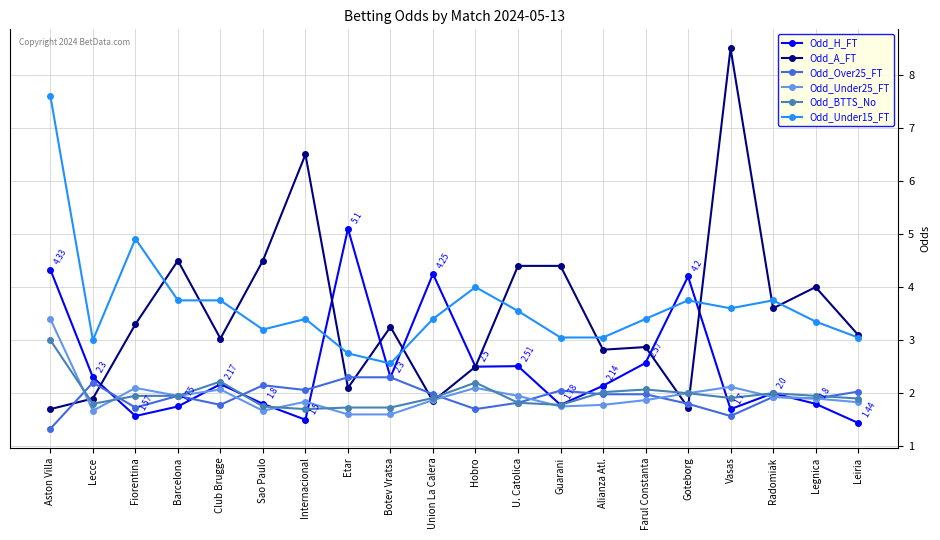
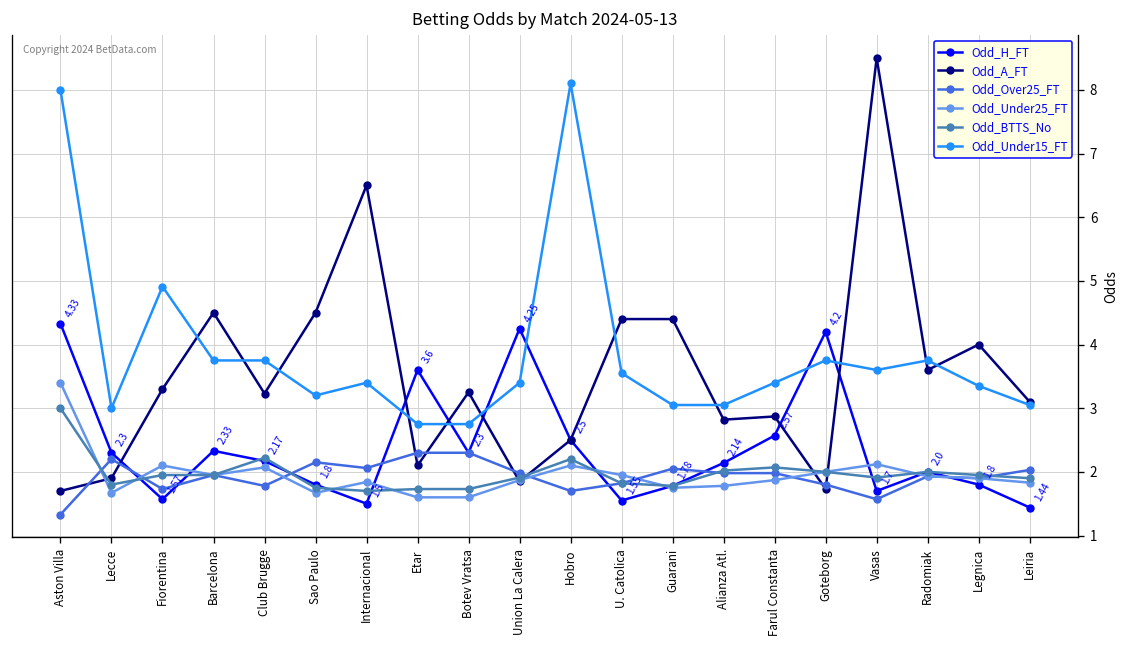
  {
    "Odd_H_FT": {
      "Aston Villa": 4.33,
      "Lecce": 2.3,
      "Fiorentina": 1.57,
-     "Barcelona": 1.75,
+     "Barcelona": 2.33,
      "Club Brugge": 2.17,
      "Sao Paulo": 1.8,
      "Internacional": 1.5,
-     "Etar": 5.1,
+     "Etar": 3.6,
      "Union La Calera": 4.25,
-     "U. Catolica": 2.51,
+     "U. Catolica": 1.55,
      "Alianza Atl.": 2.14,
      "Farul Constanta": 2.57,
      "Goteborg": 4.2,
      "Vasas": 1.7,
      "Legnica": 1.8,
      "Leiria": 1.44
    },
    "Odd_A_FT": {
      "Aston Villa": 1.7,
      "Lecce": 1.9,
      "Fiorentina": 3.3,
      "Barcelona": 4.5,
-     "Club Brugge": 3.0,
+     "Club Brugge": 3.2,
      "Sao Paulo": 4.5,
      "Internacional": 6.5,
      "Etar": 2.1,
      "Botev Vratsa": 3.3,
      "U. Catolica": 4.4,
      "Guarani": 4.4,
      "Alianza Atl.": 2.8,
      "Goteborg": 1.7,
      "Vasas": 8.5,
      "Radomiak": 3.6,
      "Legnica": 4.0,
      "Leiria": 3.1
    },
    "Odd_Under15_FT": {
-     "Aston Villa": 7.6,
+     "Aston Villa": 8.0,
      "Lecce": 3.0,
      "Fiorentina": 4.9,
      "Barcelona": 3.8,
      "Club Brugge": 3.8,
      "Sao Paulo": 3.2,
      "Internacional": 3.4,
      "Etar": 2.8,
-     "Botev Vratsa": 2.6,
+     "Botev Vratsa": 2.8,
      "Union La Calera": 3.4,
-     "Hobro": 4.0,
+     "Hobro": 8.1,
      "U. Catolica": 3.6,
      "Guarani": 3.1,
      "Alianza Atl.": 3.1,
      "Farul Constanta": 3.4,
      "Goteborg": 3.8,
      "Vasas": 3.6,
      "Radomiak": 3.8,
      "Legnica": 3.4,
      "Leiria": 3.1
    }
  }
